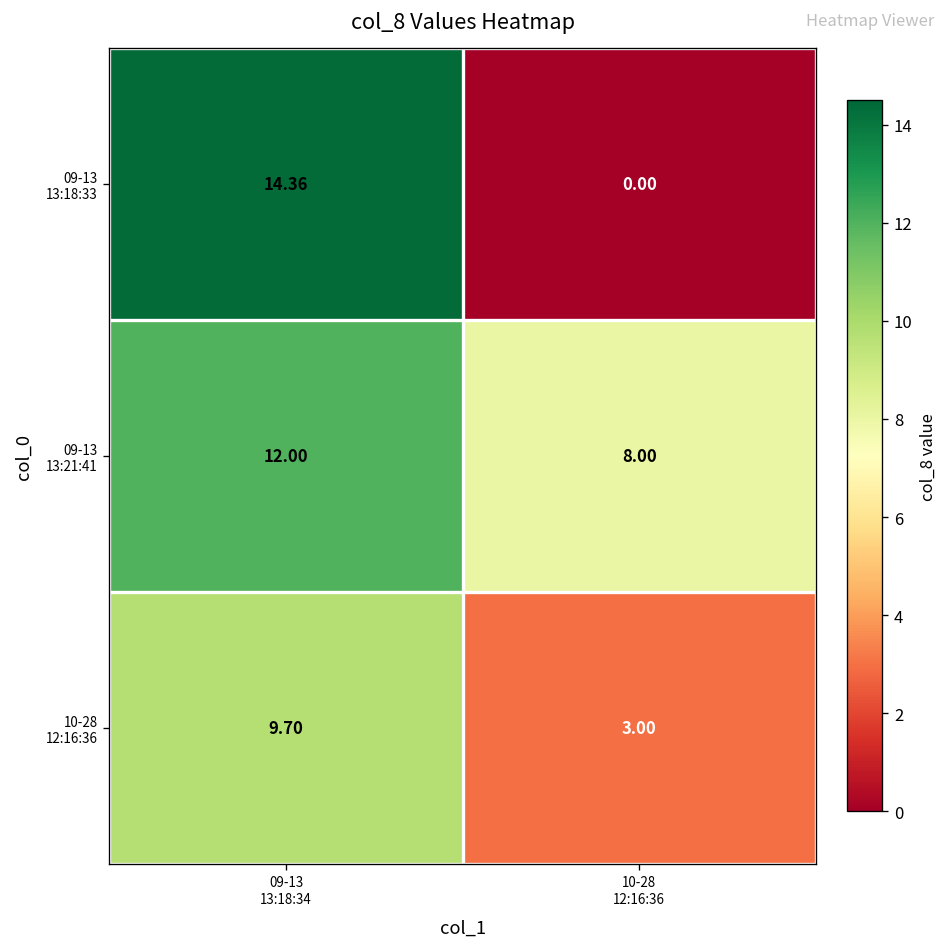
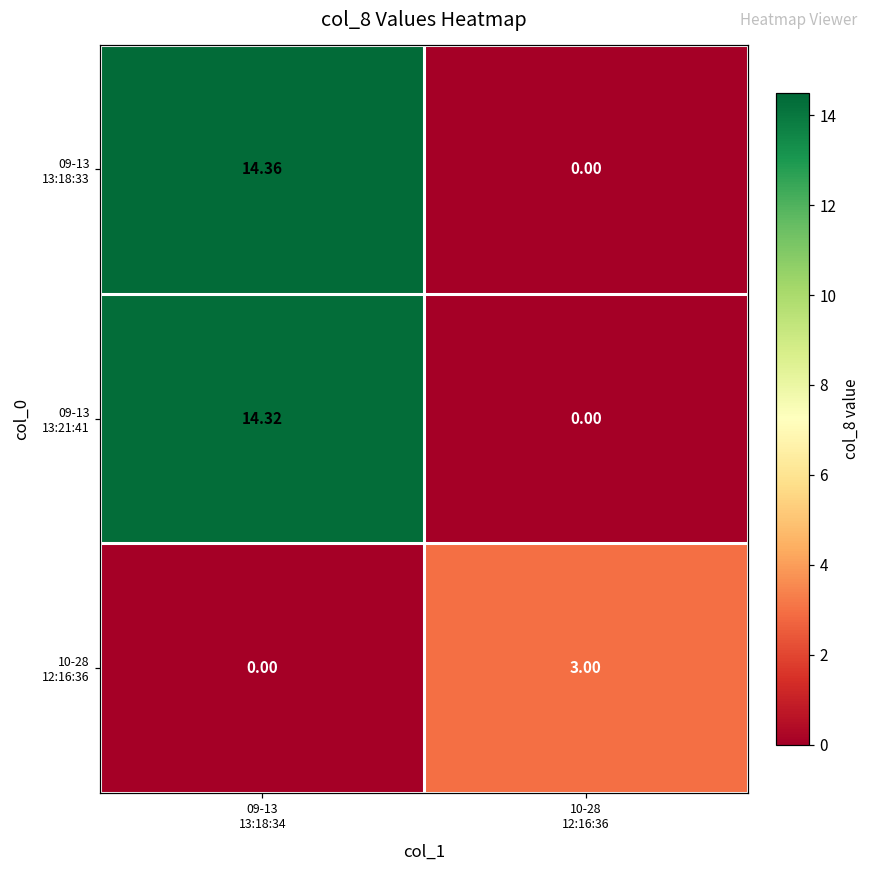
  {
    "09-13 13:18:33": {
      "09-13 13:18:34": 14.36,
      "10-28 12:16:36": 0.00
    },
    "09-13 13:21:41": {
-     "09-13 13:18:34": 12.00,
-     "10-28 12:16:36": 8.00
+     "09-13 13:18:34": 14.32,
+     "10-28 12:16:36": 0.00
    },
    "10-28 12:16:36": {
-     "09-13 13:18:34": 9.70,
+     "09-13 13:18:34": 0.00,
      "10-28 12:16:36": 3.00
    }
  }
